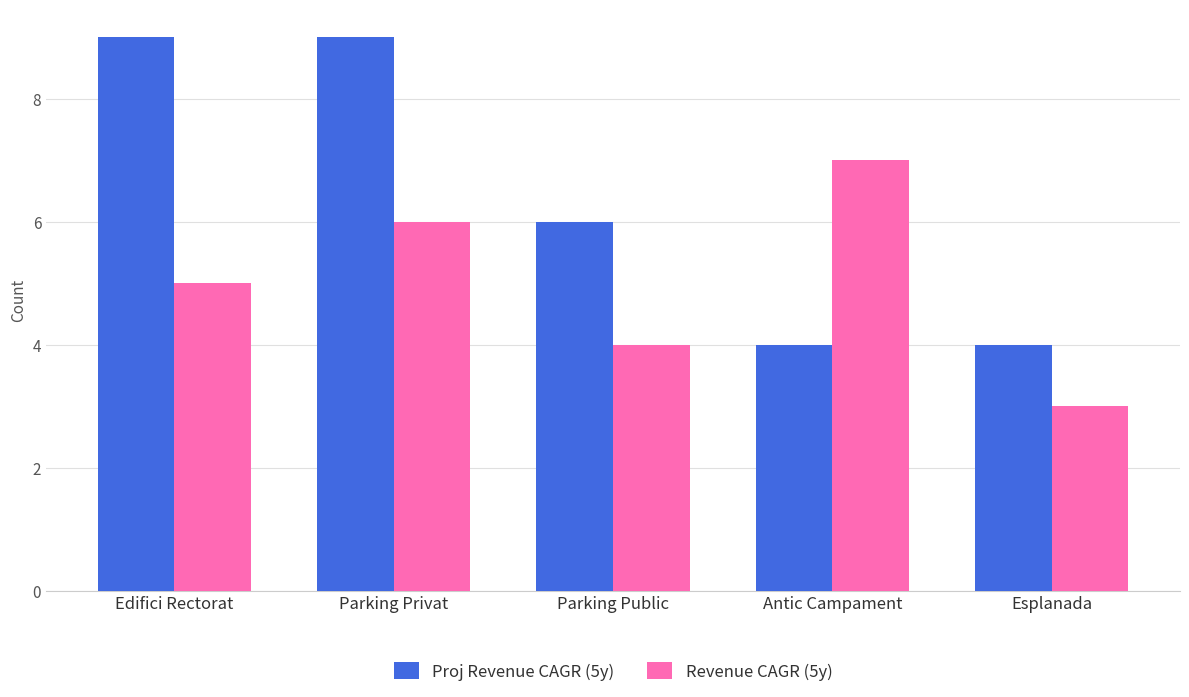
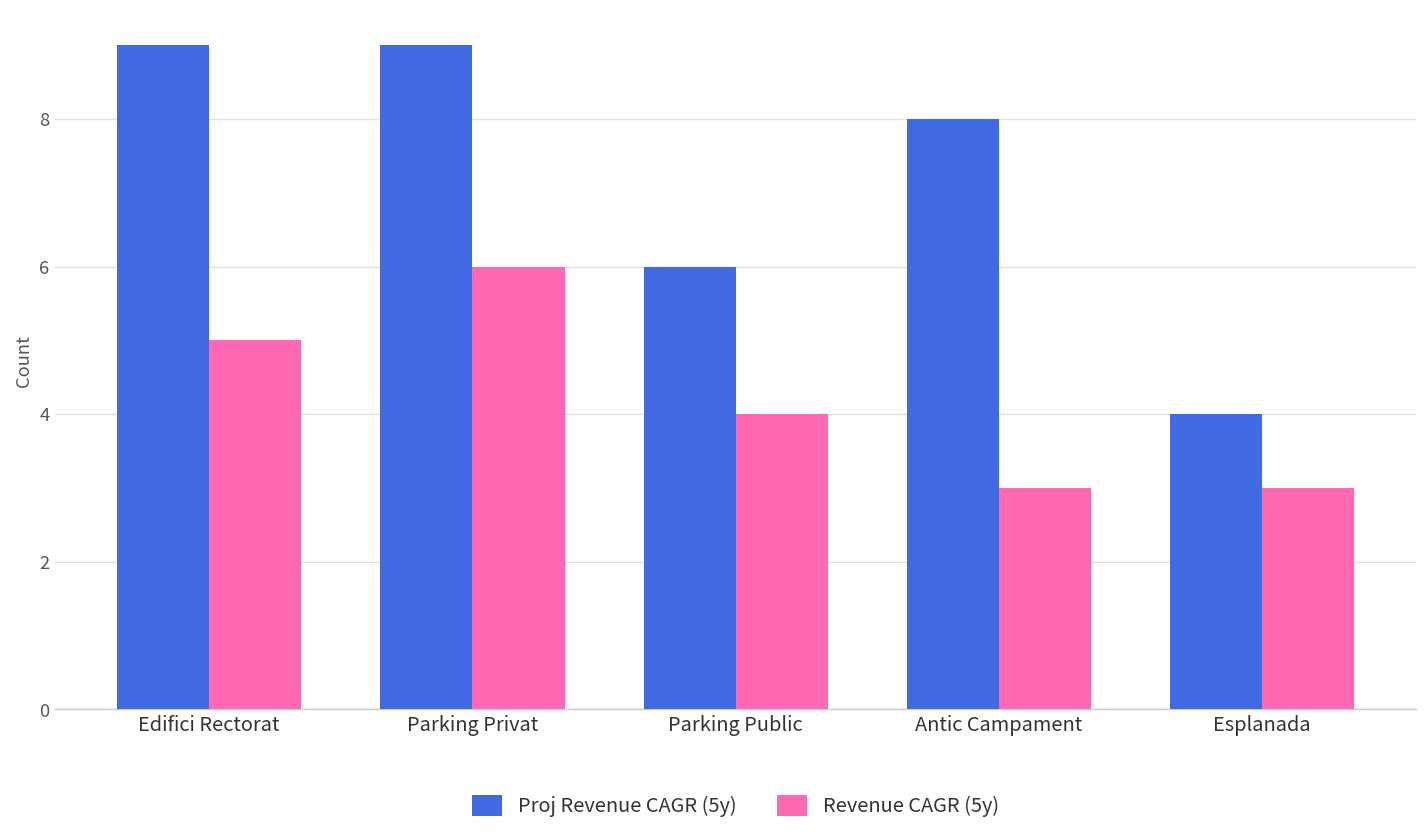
  {
    "Proj Revenue CAGR (5y)": {
      "Edifici Rectorat": 9,
      "Parking Privat": 9,
      "Parking Public": 6,
-     "Antic Campament": 4,
+     "Antic Campament": 8,
      "Esplanada": 4
    },
    "Revenue CAGR (5y)": {
      "Edifici Rectorat": 5,
      "Parking Privat": 6,
      "Parking Public": 4,
-     "Antic Campament": 7,
+     "Antic Campament": 3,
      "Esplanada": 3
    }
  }
